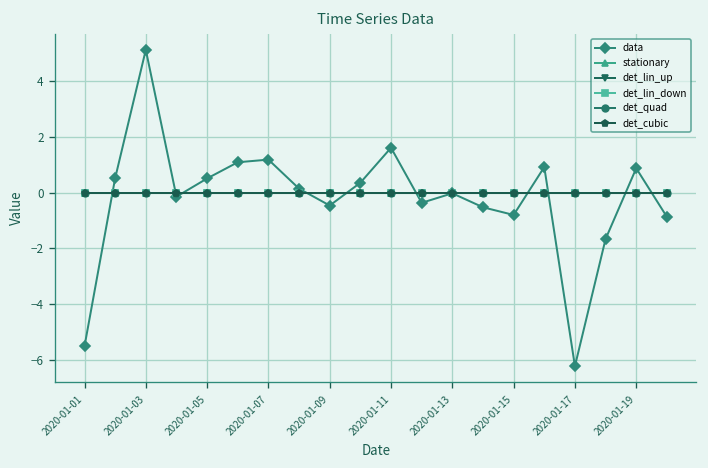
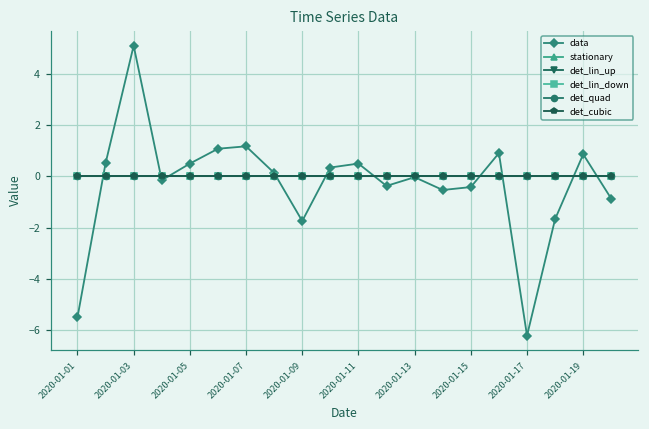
  {
    "data": {
      "2020-01-01": -5.5,
      "2020-01-03": 5.1,
      "2020-01-05": 0.5,
      "2020-01-07": 1.2,
-     "2020-01-09": -0.5,
-     "2020-01-11": 1.6,
-     "2020-01-15": -0.8,
+     "2020-01-09": -1.7,
+     "2020-01-11": 0.5,
+     "2020-01-15": -0.4,
      "2020-01-17": -6.2,
      "2020-01-19": 0.9
    },
    "det_cubic": {
      "2020-01-01": 0.0,
      "2020-01-03": 0.0,
      "2020-01-05": 0.0,
      "2020-01-07": 0.0,
      "2020-01-09": 0.0,
      "2020-01-11": 0.0,
      "2020-01-15": 0.0,
      "2020-01-17": 0.0,
      "2020-01-19": 0.0
    }
  }
